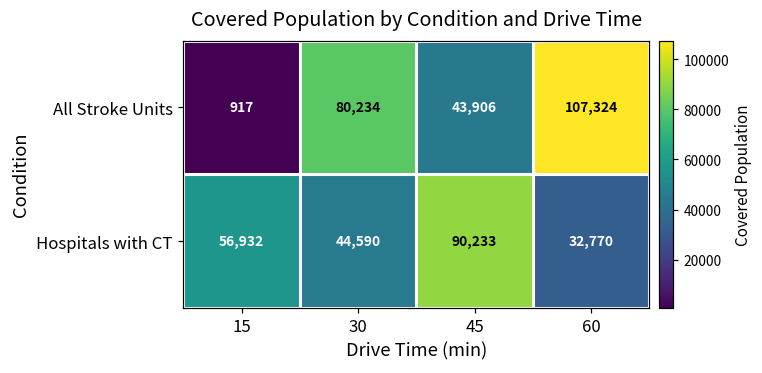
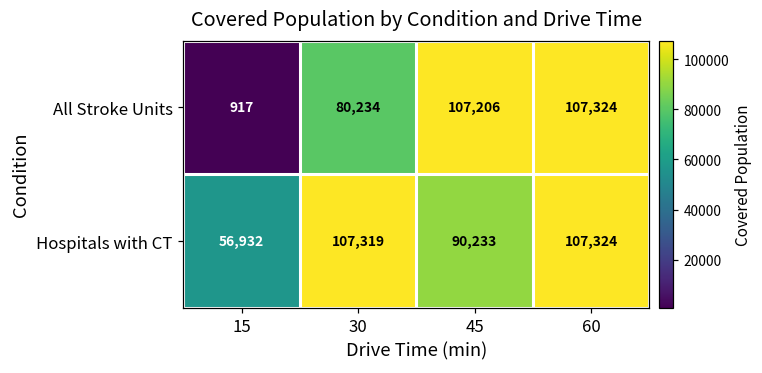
  {
    "All Stroke Units": {
      "15": "917",
      "30": "80,234",
-     "45": "43,906",
+     "45": "107,206",
      "60": "107,324"
    },
    "Hospitals with CT": {
      "15": "56,932",
-     "30": "44,590",
+     "30": "107,319",
      "45": "90,233",
-     "60": "32,770"
+     "60": "107,324"
    }
  }
